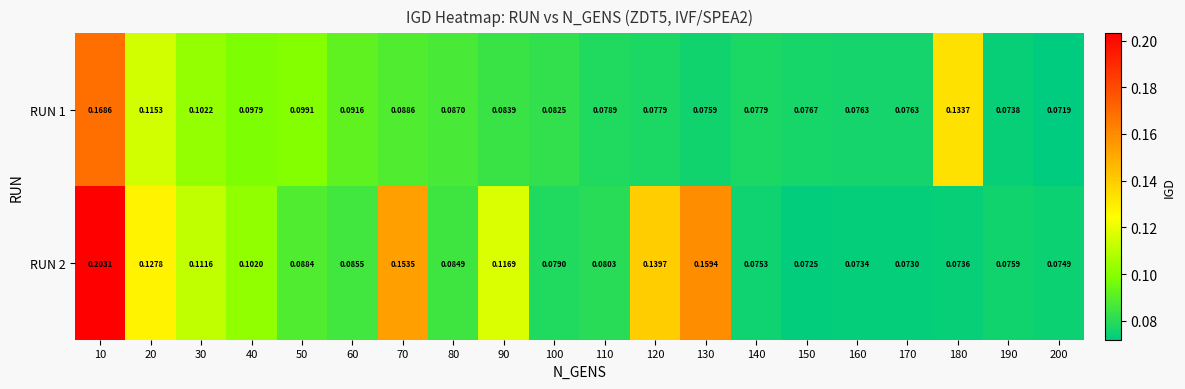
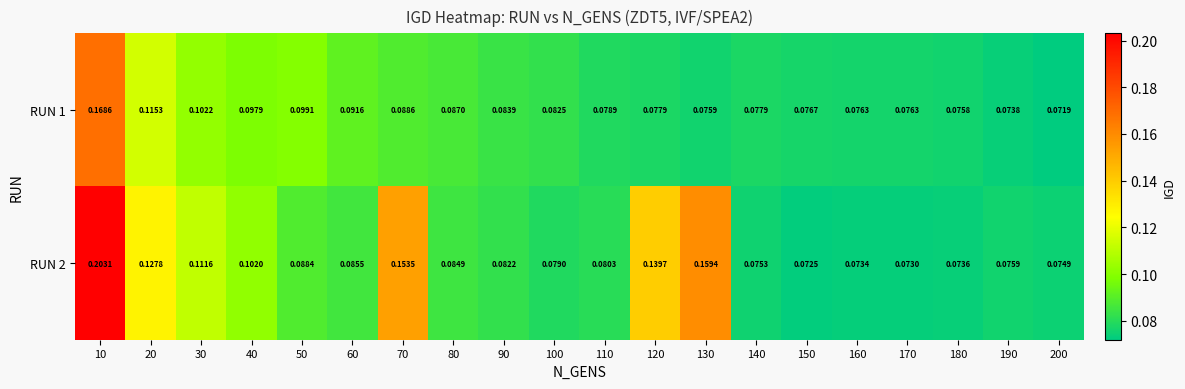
  {
    "RUN 1": {
      "10": 0.1686,
      "20": 0.1153,
      "30": 0.1022,
      "40": 0.0979,
      "50": 0.0991,
      "60": 0.0916,
      "70": 0.0886,
      "80": 0.0870,
      "90": 0.0839,
      "100": 0.0825,
      "110": 0.0789,
      "120": 0.0779,
      "130": 0.0759,
      "140": 0.0779,
      "150": 0.0767,
      "160": 0.0763,
      "170": 0.0763,
-     "180": 0.1337,
+     "180": 0.0758,
      "190": 0.0738,
      "200": 0.0719
    },
    "RUN 2": {
      "10": 0.2031,
      "20": 0.1278,
      "30": 0.1116,
      "40": 0.1020,
      "50": 0.0884,
      "60": 0.0855,
      "70": 0.1535,
      "80": 0.0849,
-     "90": 0.1169,
+     "90": 0.0822,
      "100": 0.0790,
      "110": 0.0803,
      "120": 0.1397,
      "130": 0.1594,
      "140": 0.0753,
      "150": 0.0725,
      "160": 0.0734,
      "170": 0.0730,
      "180": 0.0736,
      "190": 0.0759,
      "200": 0.0749
    }
  }
